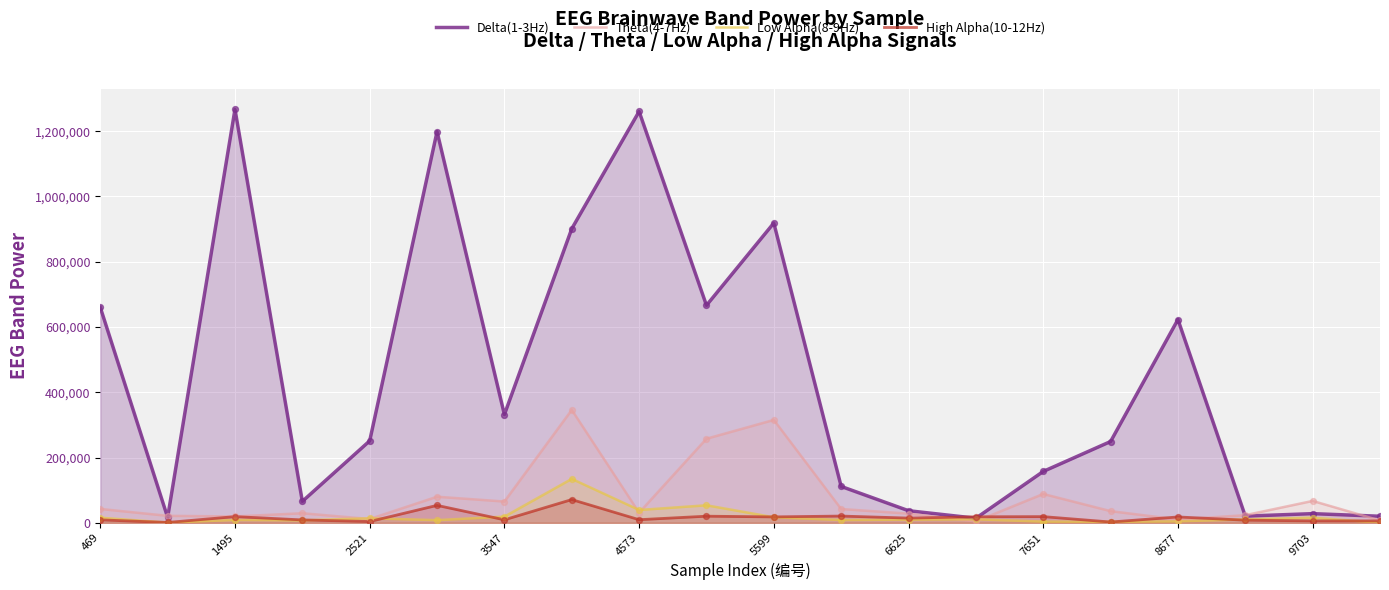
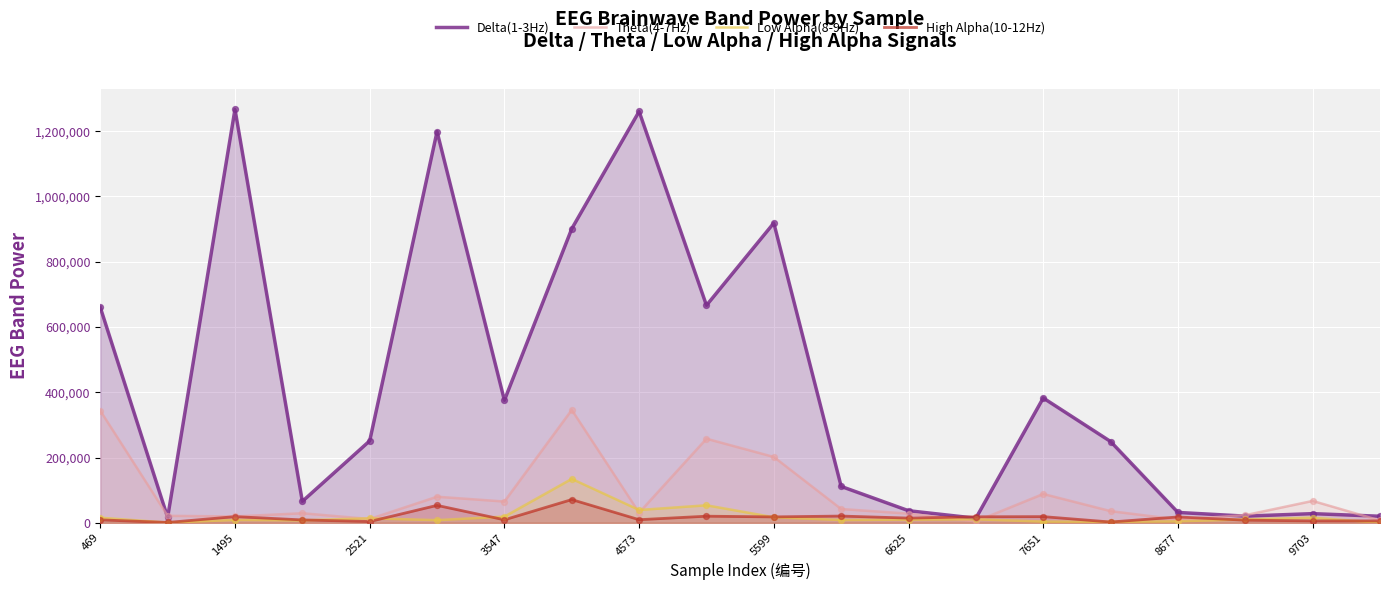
  {
    "Delta(1-3Hz)": {
      "469": "660,000",
      "1495": "1,270,000",
      "2521": "250,000",
-     "3547": "330,000",
+     "3547": "380,000",
      "4573": "1,260,000",
      "5599": "920,000",
      "6625": "40,000",
-     "7651": "160,000",
-     "8677": "620,000",
+     "7651": "380,000",
+     "8677": "30,000",
      "9703": "30,000"
    },
    "Theta(4-7Hz)": {
-     "469": "40,000",
+     "469": "340,000",
      "3547": "70,000",
      "4573": "30,000",
-     "5599": "320,000",
+     "5599": "200,000",
      "6625": "30,000",
      "7651": "90,000",
      "9703": "70,000"
    },
    "Low Alpha(8-9Hz)": {
      "1495": "10,000",
      "3547": "20,000",
      "4573": "40,000",
      "7651": "0",
      "9703": "20,000"
    },
    "High Alpha(10-12Hz)": {
      "3547": "10,000",
      "4573": "10,000",
      "7651": "20,000",
      "9703": "10,000"
    }
  }
